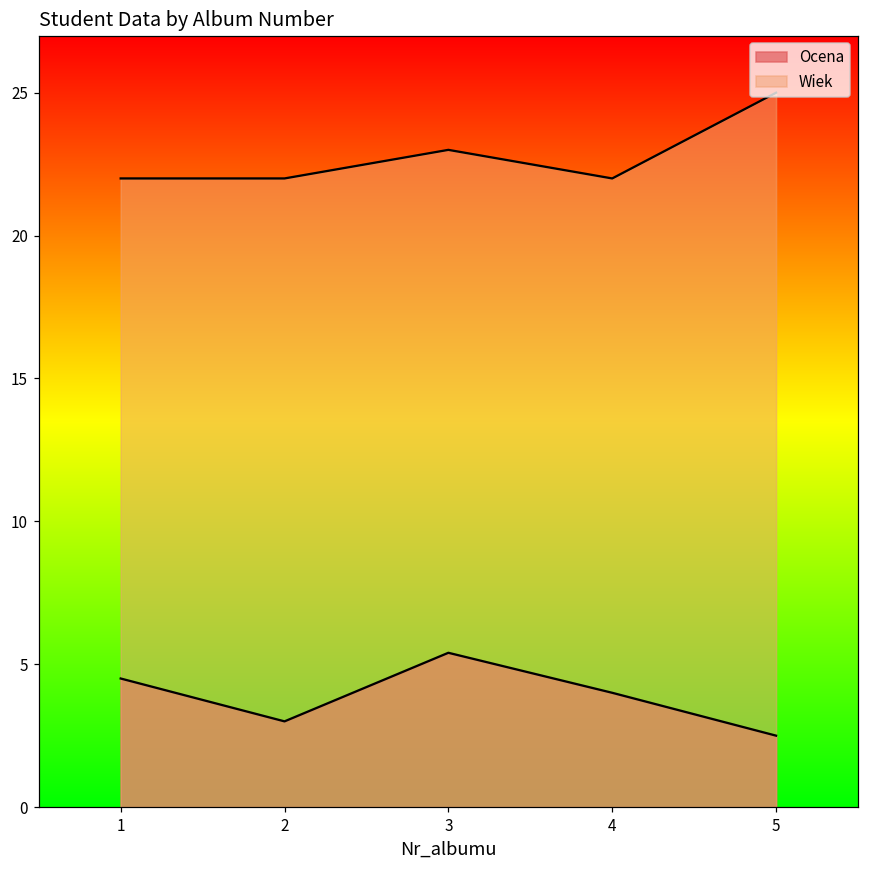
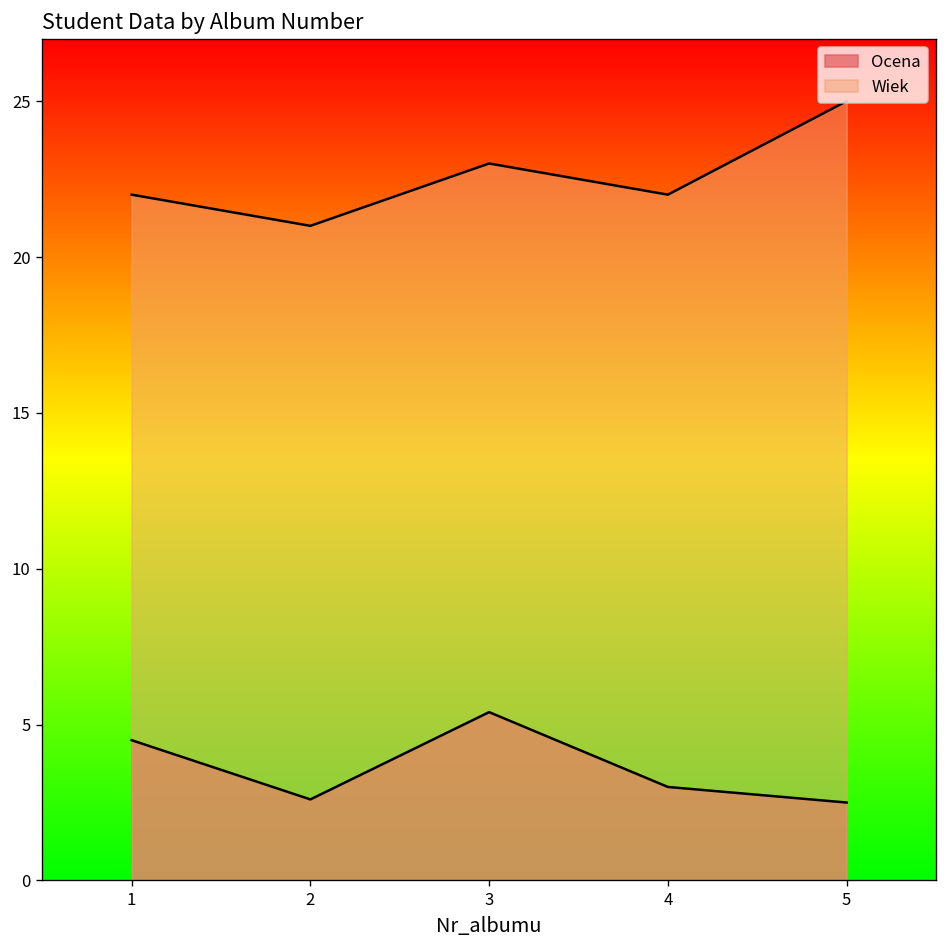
  {
    "Ocena": {
      "1": 4.5,
-     "2": 3.0,
+     "2": 2.6,
      "3": 5.4,
-     "4": 4,
+     "4": 3,
      "5": 2.5
    },
    "Wiek": {
      "1": 22,
-     "2": 22,
+     "2": 21,
      "3": 23,
      "4": 22
    }
  }
